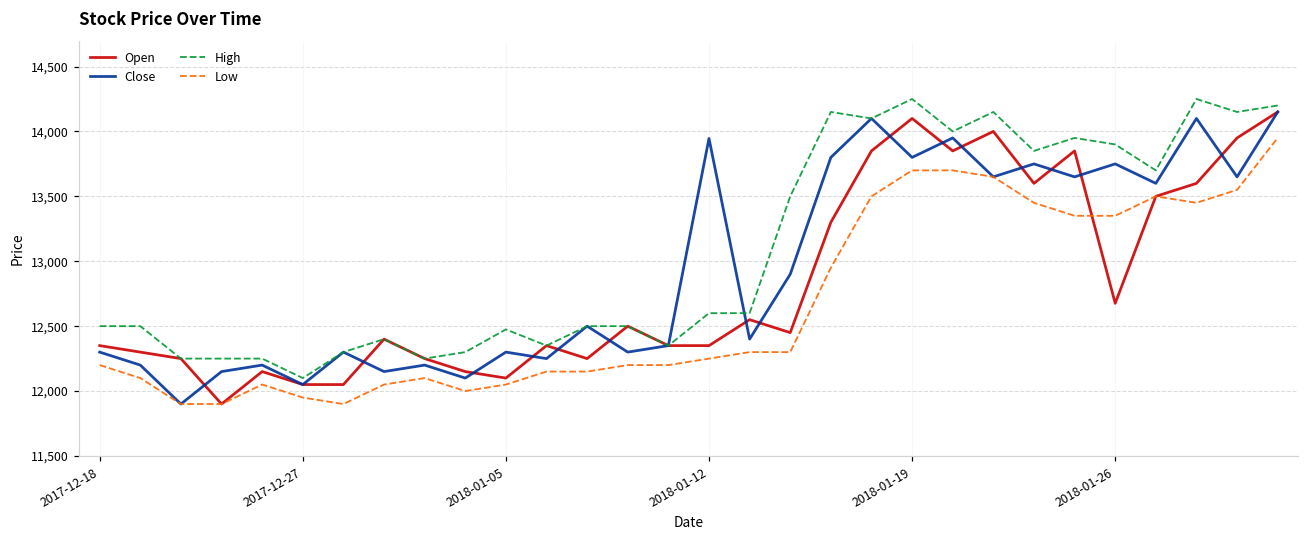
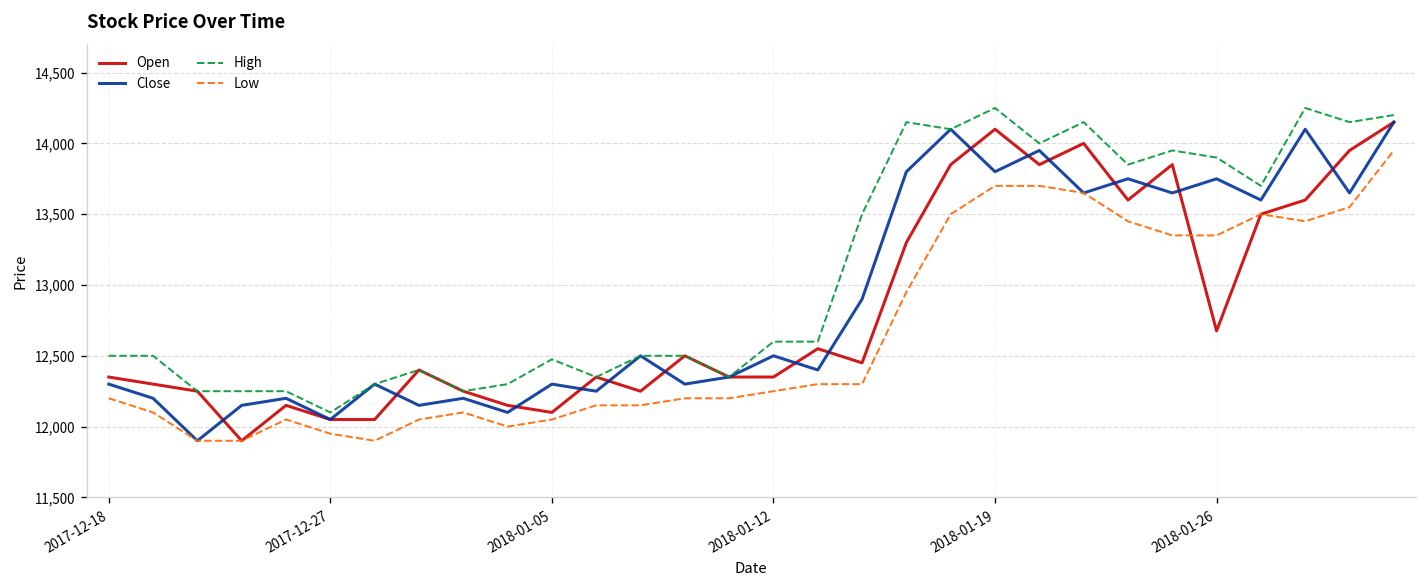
  {
    "Open": {
      "2017-12-18": "12,350",
      "2018-01-05": "12,100",
      "2018-01-12": "12,350",
      "2018-01-19": "14,100",
      "2018-01-26": "12,680"
    },
    "Close": {
      "2017-12-18": "12,300",
      "2018-01-05": "12,300",
-     "2018-01-12": "13,950",
+     "2018-01-12": "12,500",
      "2018-01-19": "13,800",
      "2018-01-26": "13,750"
    },
    "High": {
      "2017-12-18": "12,500",
      "2017-12-27": "12,100",
      "2018-01-05": "12,480",
      "2018-01-12": "12,600",
      "2018-01-19": "14,250",
      "2018-01-26": "13,900"
    },
    "Low": {
      "2017-12-18": "12,200",
      "2017-12-27": "11,950",
      "2018-01-05": "12,050",
      "2018-01-12": "12,250",
      "2018-01-19": "13,700",
      "2018-01-26": "13,350"
    }
  }
